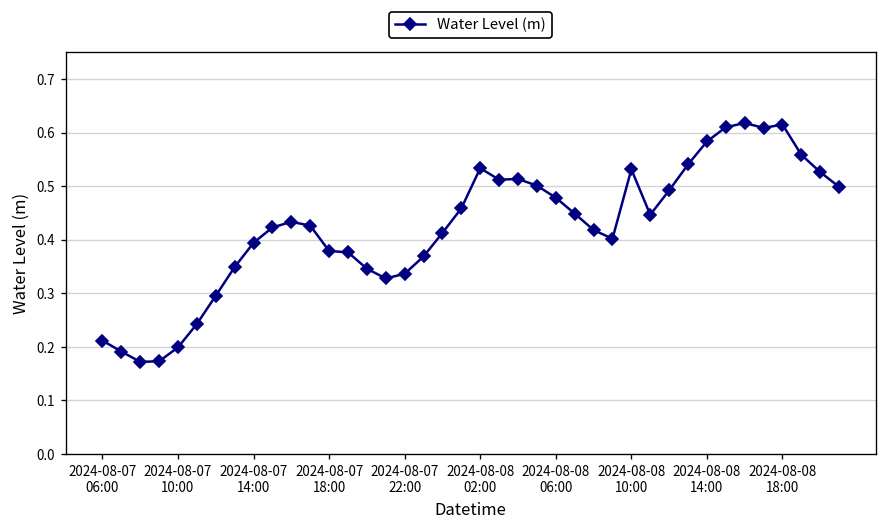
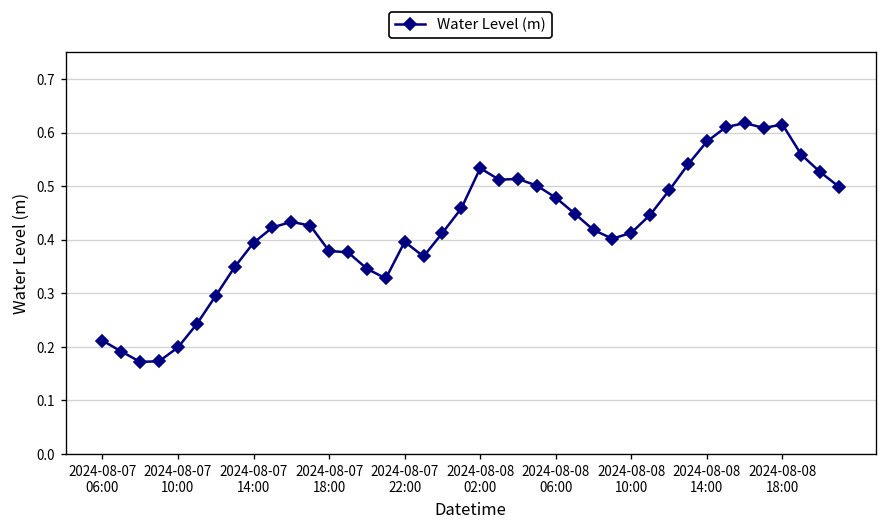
  {
    "2024-08-07 06:00": 0.21,
    "2024-08-07 10:00": 0.20,
    "2024-08-07 14:00": 0.39,
    "2024-08-07 18:00": 0.38,
-   "2024-08-07 22:00": 0.34,
+   "2024-08-07 22:00": 0.40,
    "2024-08-08 02:00": 0.53,
    "2024-08-08 06:00": 0.48,
-   "2024-08-08 10:00": 0.53,
+   "2024-08-08 10:00": 0.41,
    "2024-08-08 14:00": 0.58,
    "2024-08-08 18:00": 0.62
  }
